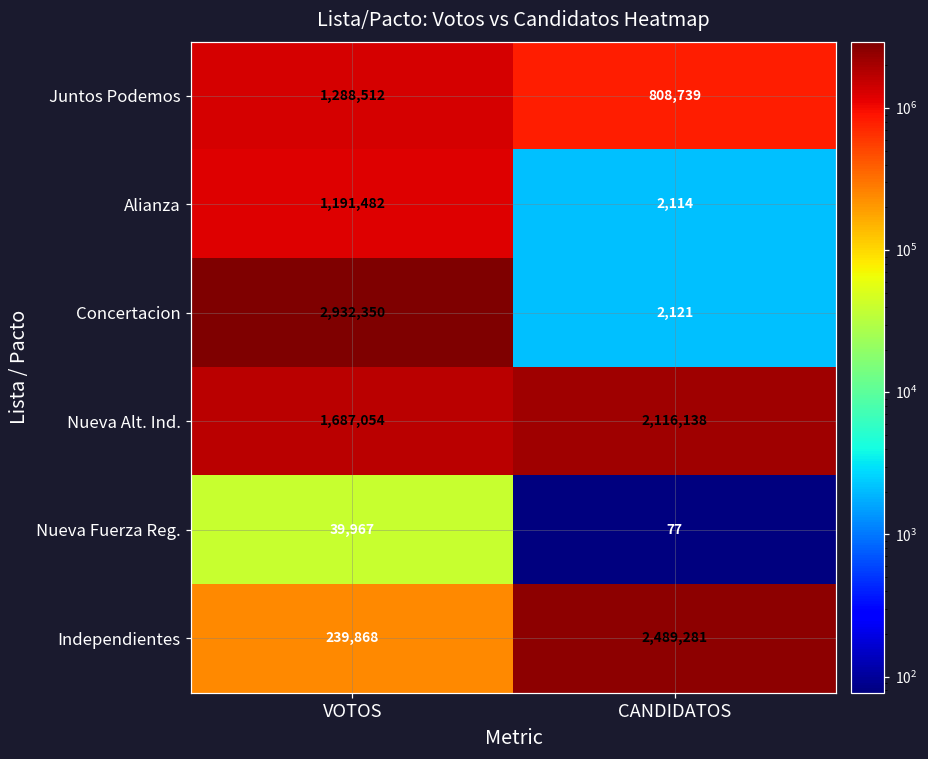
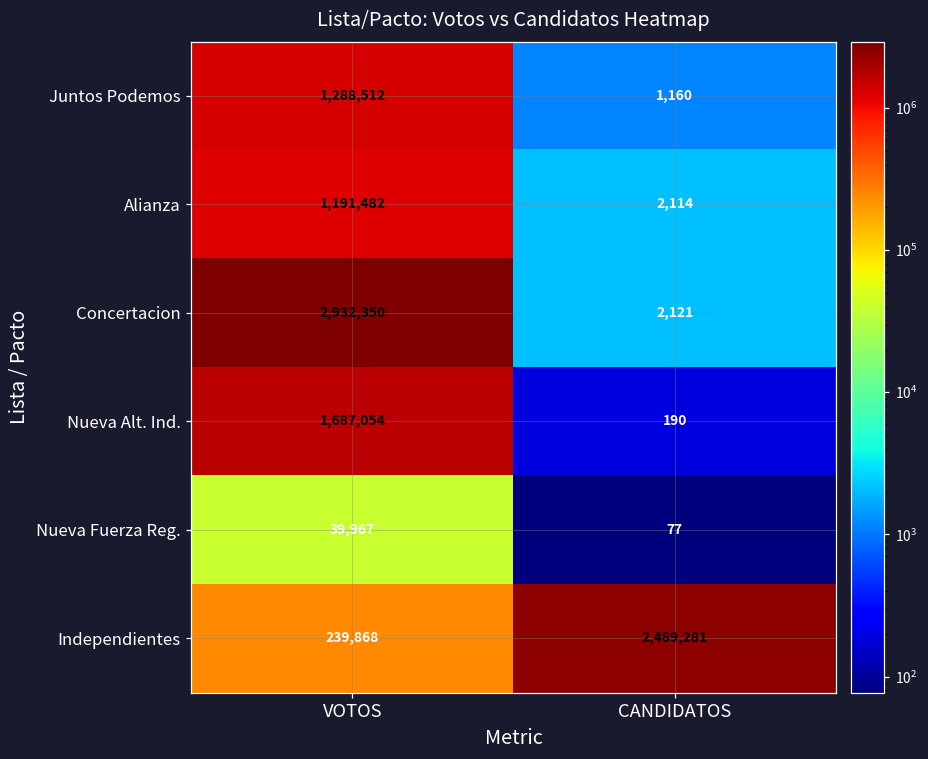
  {
    "Juntos Podemos": {
      "VOTOS": "1,288,512",
-     "CANDIDATOS": "808,739"
+     "CANDIDATOS": "1,160"
    },
    "Alianza": {
      "VOTOS": "1,191,482",
      "CANDIDATOS": "2,114"
    },
    "Concertacion": {
      "VOTOS": "2,932,350",
      "CANDIDATOS": "2,121"
    },
    "Nueva Alt. Ind.": {
      "VOTOS": "1,687,054",
-     "CANDIDATOS": "2,116,138"
+     "CANDIDATOS": "190"
    },
    "Nueva Fuerza Reg.": {
      "VOTOS": "39,967",
      "CANDIDATOS": "77"
    },
    "Independientes": {
      "VOTOS": "239,868",
      "CANDIDATOS": "2,489,281"
    }
  }
